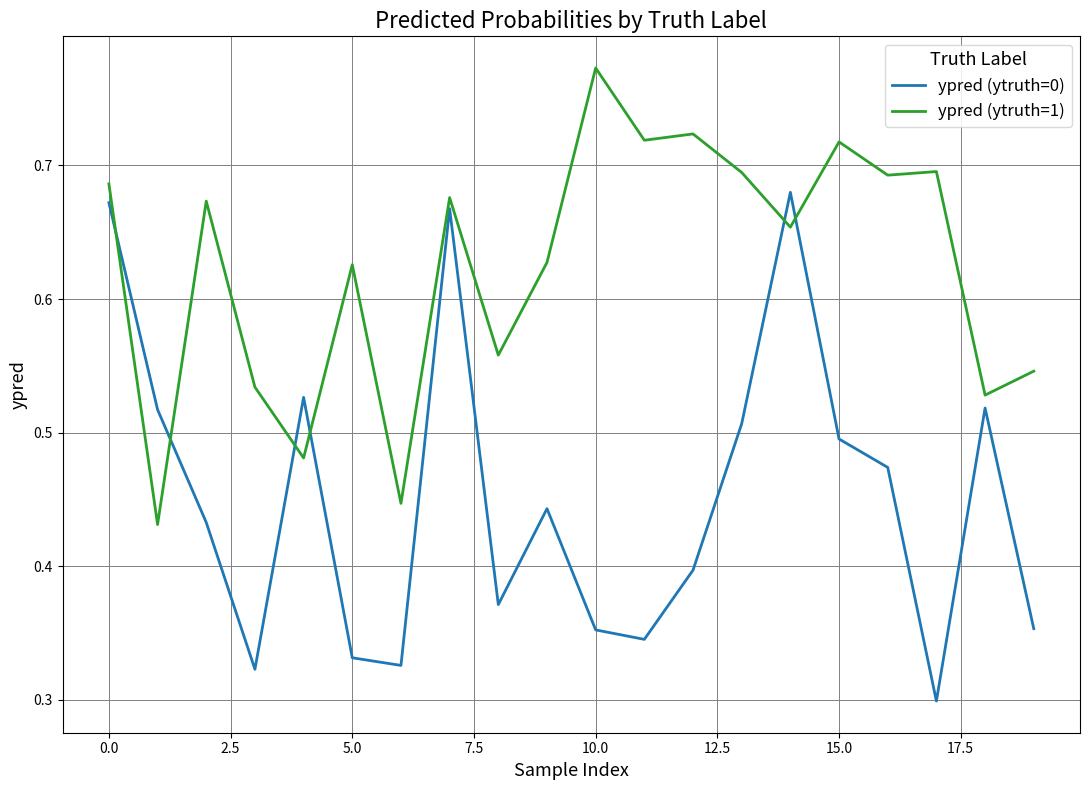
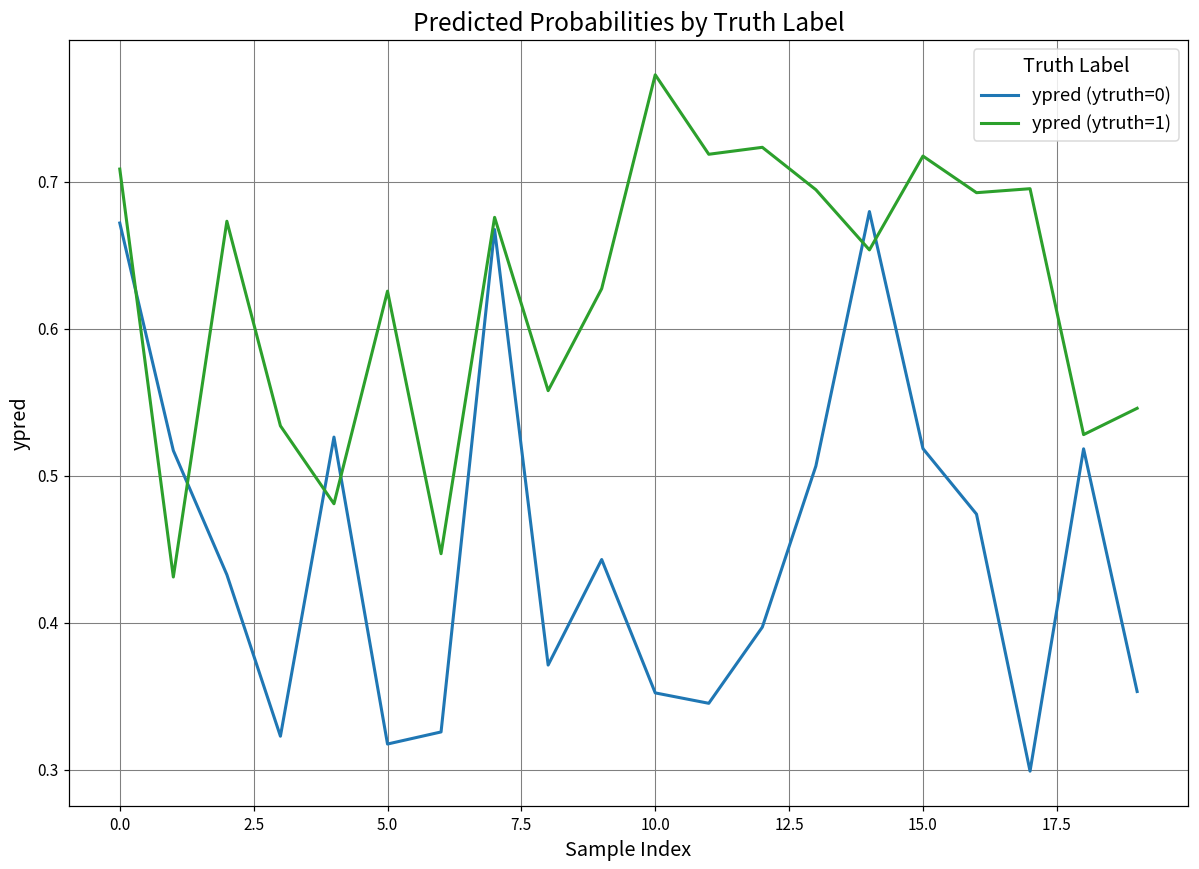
  {
    "ypred (ytruth=0)": {
      "0.0": 0.672,
-     "5.0": 0.331,
+     "5.0": 0.318,
      "10.0": 0.352,
-     "15.0": 0.495
+     "15.0": 0.519
    },
    "ypred (ytruth=1)": {
-     "0.0": 0.686,
+     "0.0": 0.709,
      "5.0": 0.626,
      "10.0": 0.773,
      "15.0": 0.718
    }
  }
